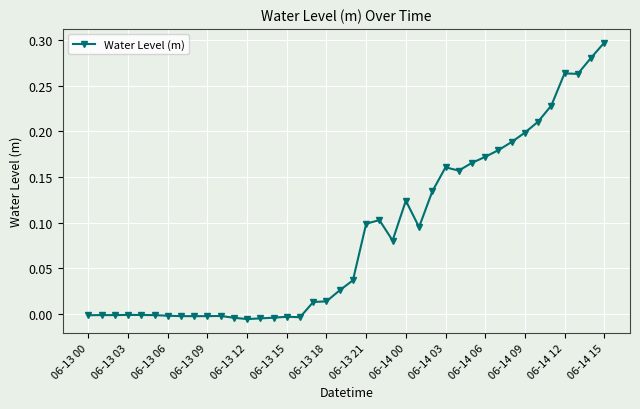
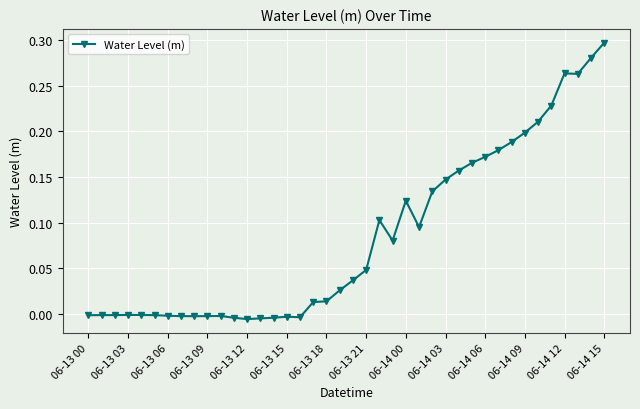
  {
    "06-13 00": 0.00,
    "06-13 03": 0.00,
    "06-13 06": 0.00,
    "06-13 09": 0.00,
    "06-13 12": -0.01,
    "06-13 15": 0.00,
    "06-13 18": 0.01,
-   "06-13 21": 0.10,
+   "06-13 21": 0.05,
    "06-14 00": 0.12,
-   "06-14 03": 0.16,
+   "06-14 03": 0.15,
    "06-14 06": 0.17,
    "06-14 09": 0.20,
    "06-14 12": 0.26,
    "06-14 15": 0.30
  }
